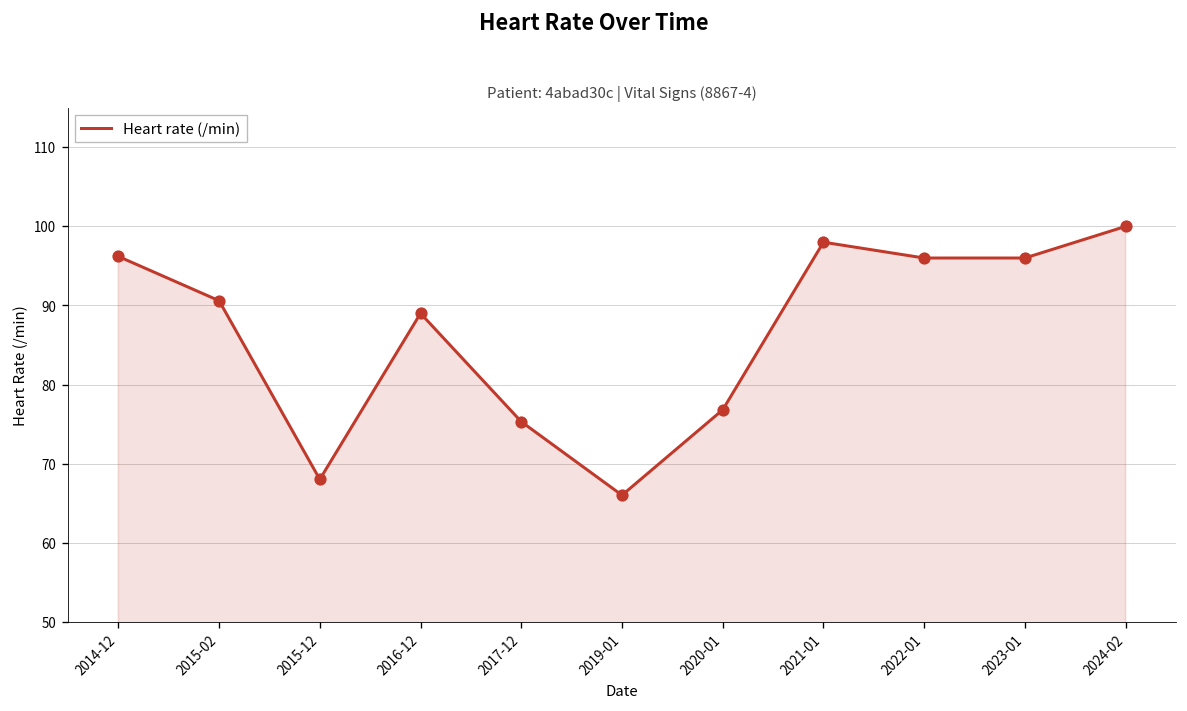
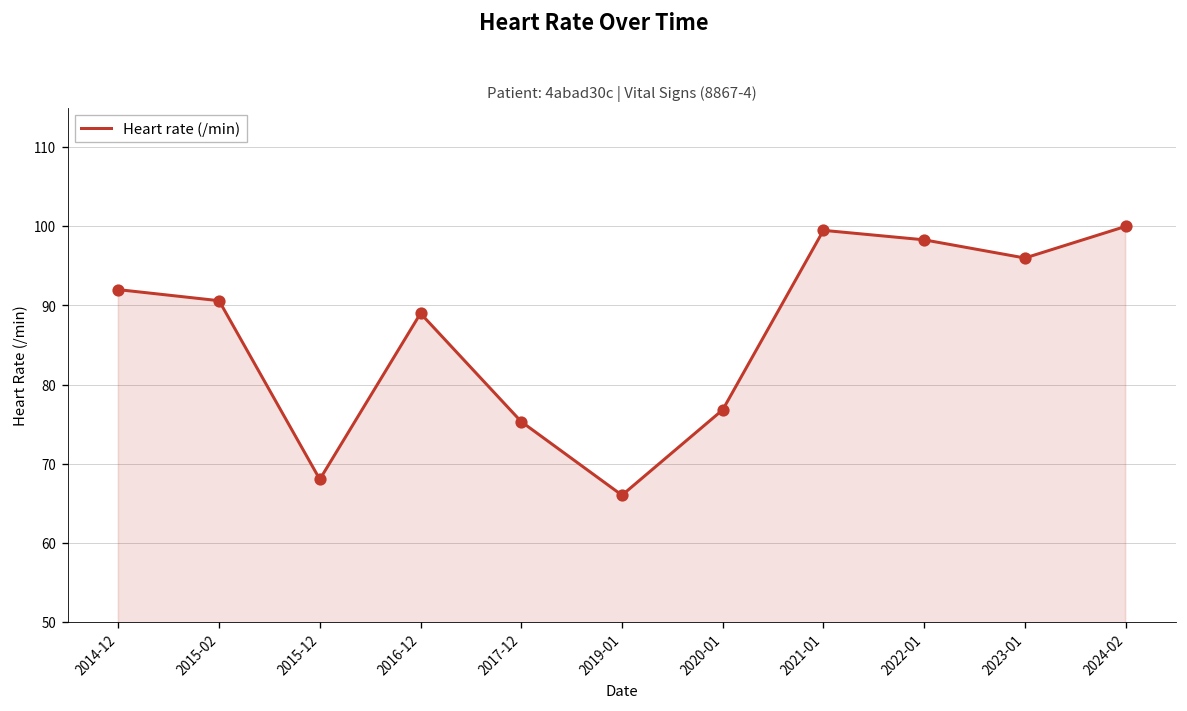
  {
-   "2014-12": 96,
+   "2014-12": 92,
    "2015-02": 91,
    "2015-12": 68,
    "2016-12": 89,
    "2017-12": 75,
    "2019-01": 66,
    "2020-01": 77,
-   "2021-01": 98,
-   "2022-01": 96,
+   "2021-01": 100,
+   "2022-01": 98,
    "2023-01": 96,
    "2024-02": 100
  }
